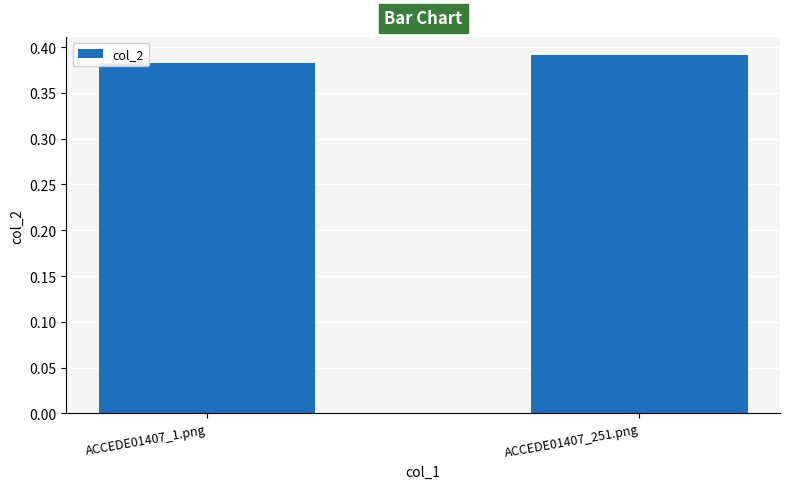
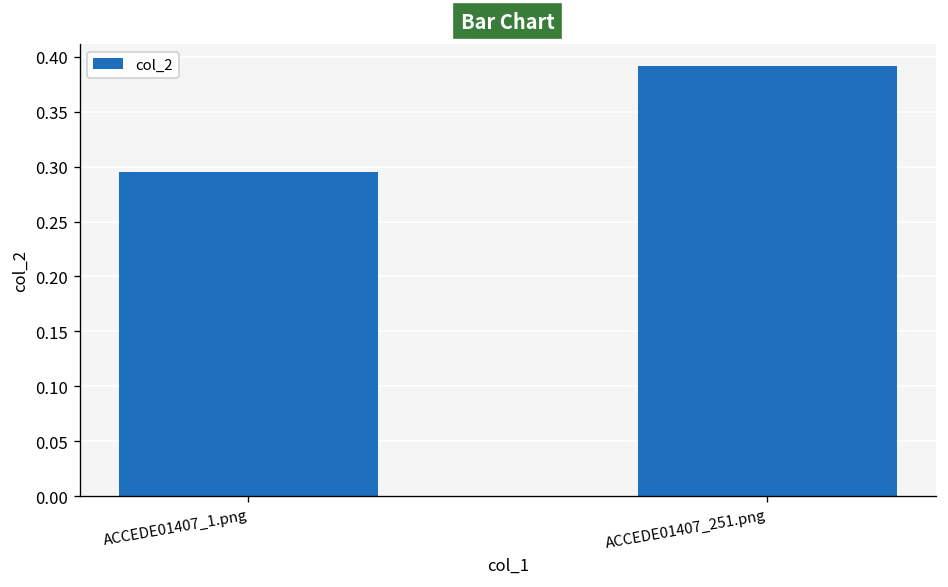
  {
-   "ACCEDE01407_1.png": 0.38,
+   "ACCEDE01407_1.png": 0.30,
    "ACCEDE01407_251.png": 0.39
  }
